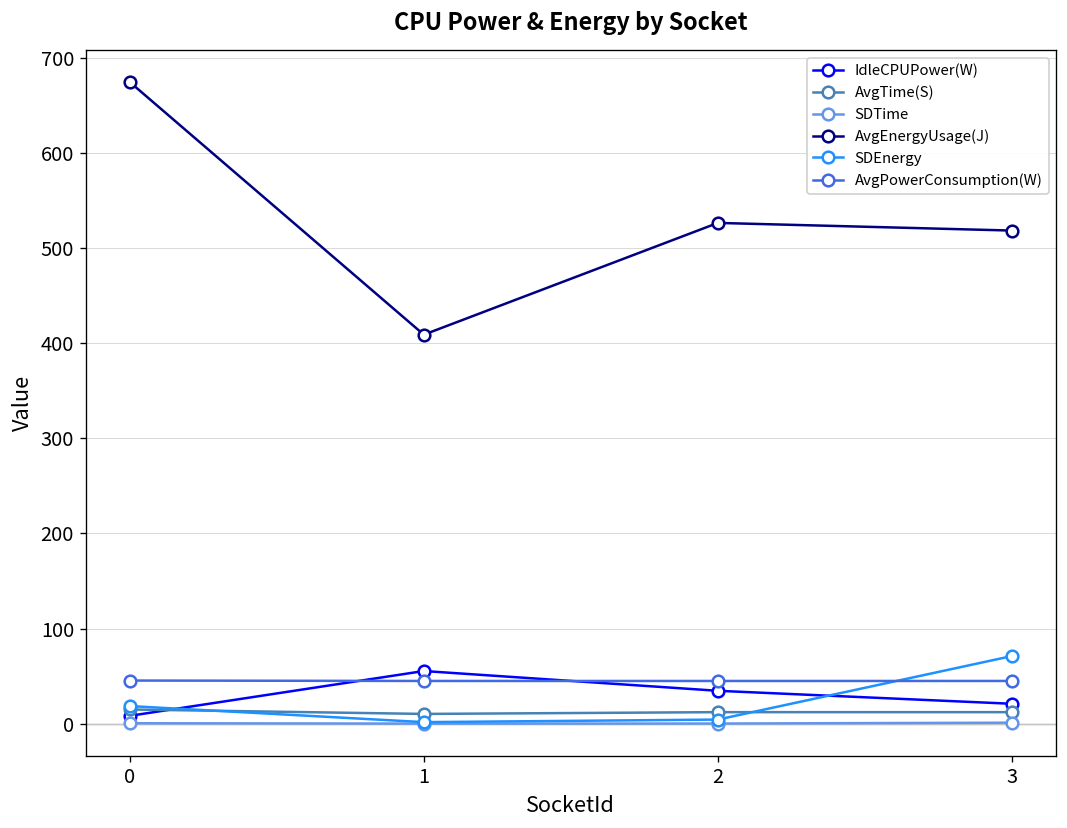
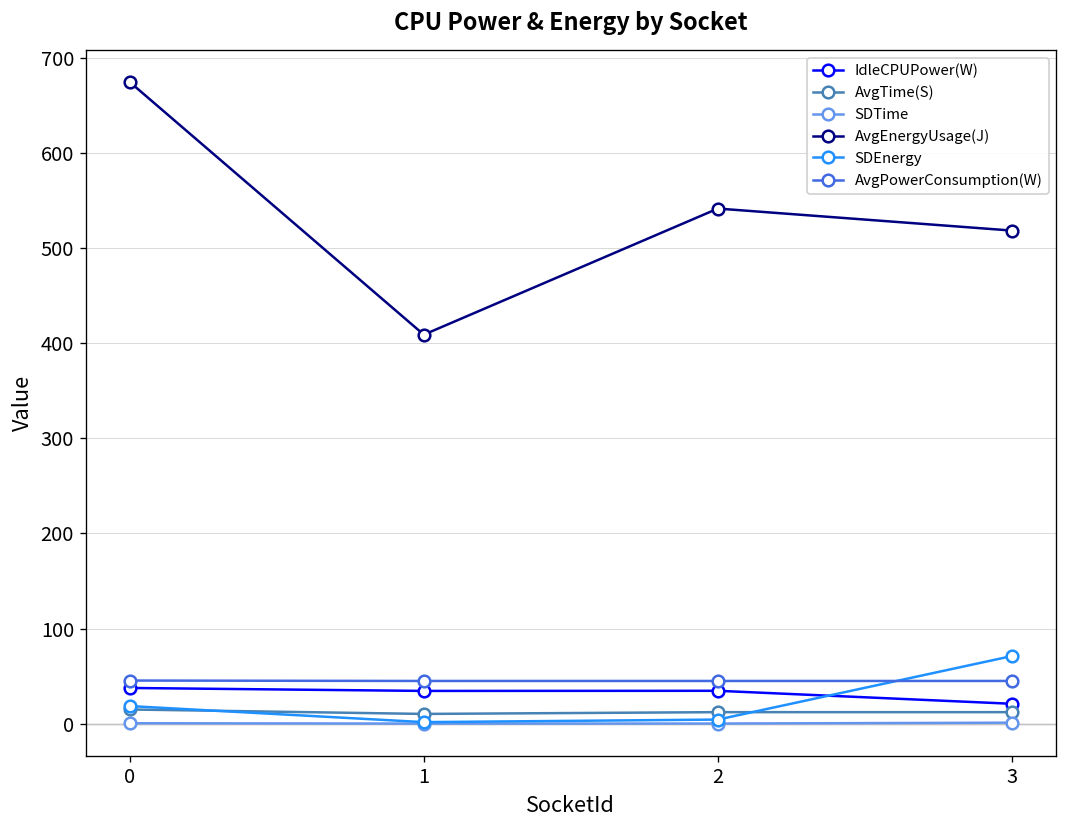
  {
    "IdleCPUPower(W)": {
-     "0": 10,
-     "1": 60,
+     "0": 40,
+     "1": 30,
      "2": 30,
      "3": 20
    },
    "AvgEnergyUsage(J)": {
      "0": 670,
      "1": 410,
-     "2": 530,
+     "2": 540,
      "3": 520
    },
    "SDEnergy": {
      "0": 20,
      "2": 0,
      "3": 70
    }
  }
